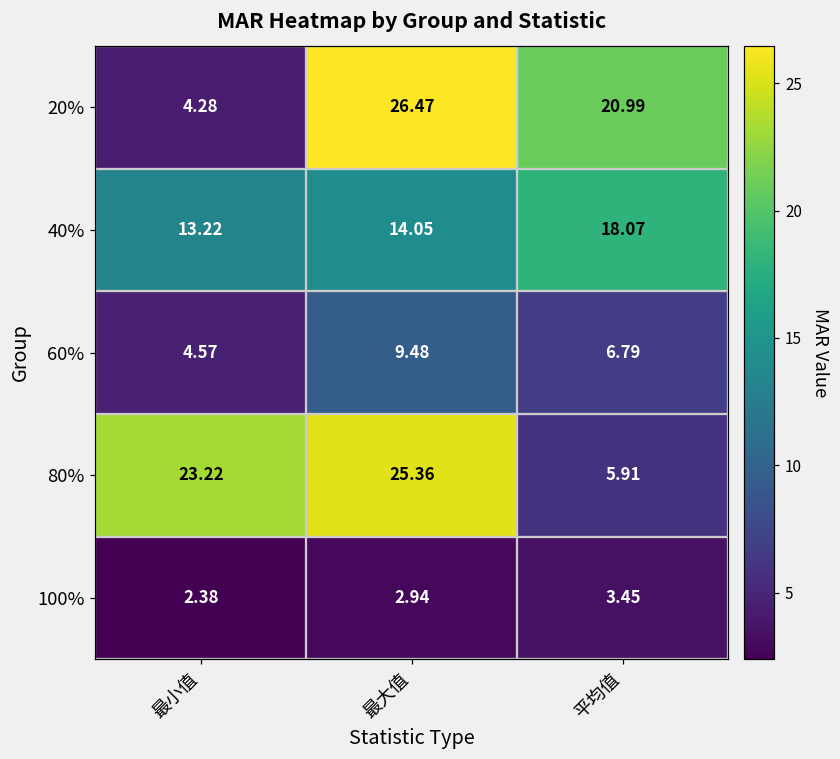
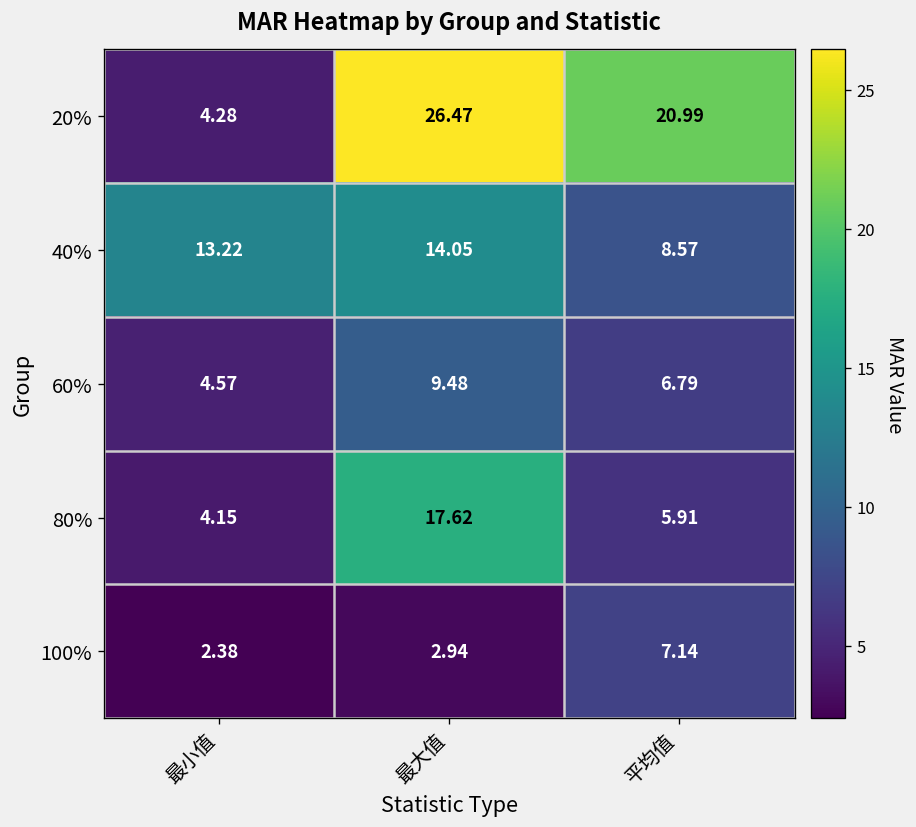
  {
    "20%": {
      "最小值": 4.28,
      "最大值": 26.47,
      "平均值": 20.99
    },
    "40%": {
      "最小值": 13.22,
      "最大值": 14.05,
-     "平均值": 18.07
+     "平均值": 8.57
    },
    "60%": {
      "最小值": 4.57,
      "最大值": 9.48,
      "平均值": 6.79
    },
    "80%": {
-     "最小值": 23.22,
-     "最大值": 25.36,
+     "最小值": 4.15,
+     "最大值": 17.62,
      "平均值": 5.91
    },
    "100%": {
      "最小值": 2.38,
      "最大值": 2.94,
-     "平均值": 3.45
+     "平均值": 7.14
    }
  }
